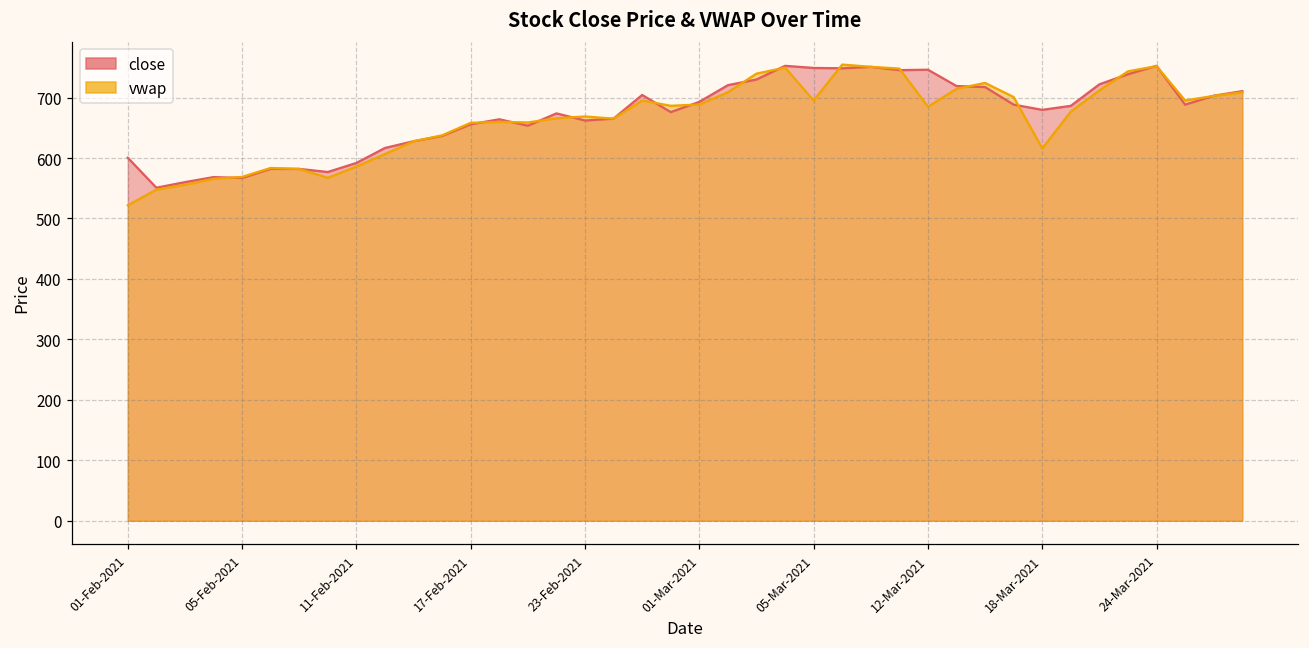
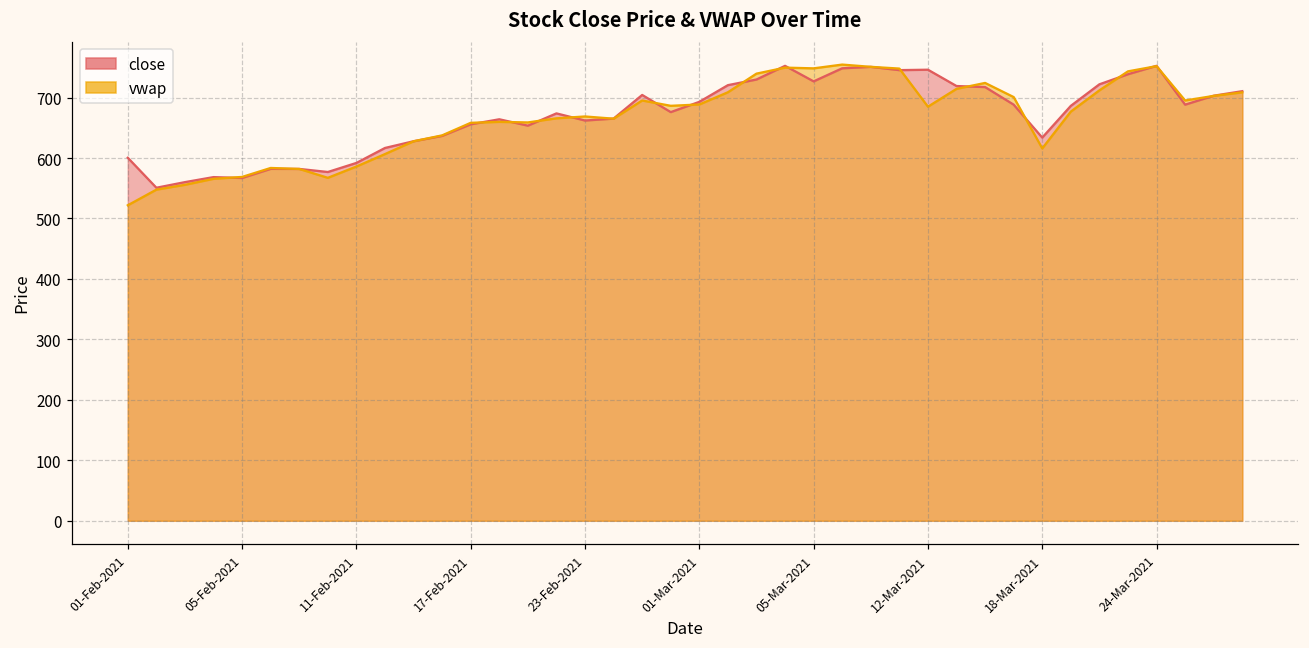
  {
    "close": {
      "01-Feb-2021": 600,
      "11-Feb-2021": 590,
      "23-Feb-2021": 660,
-     "05-Mar-2021": 750,
+     "05-Mar-2021": 730,
      "12-Mar-2021": 750,
-     "18-Mar-2021": 680
+     "18-Mar-2021": 630
    },
    "vwap": {
      "01-Feb-2021": 520,
      "11-Feb-2021": 590,
      "23-Feb-2021": 670,
-     "05-Mar-2021": 700,
+     "05-Mar-2021": 750,
      "12-Mar-2021": 680,
      "18-Mar-2021": 620
    }
  }
